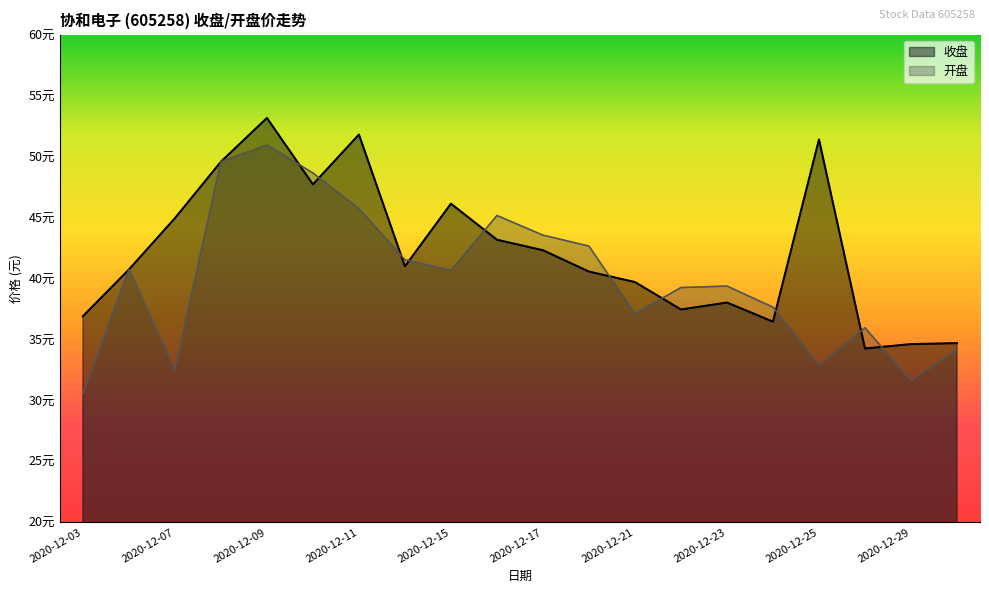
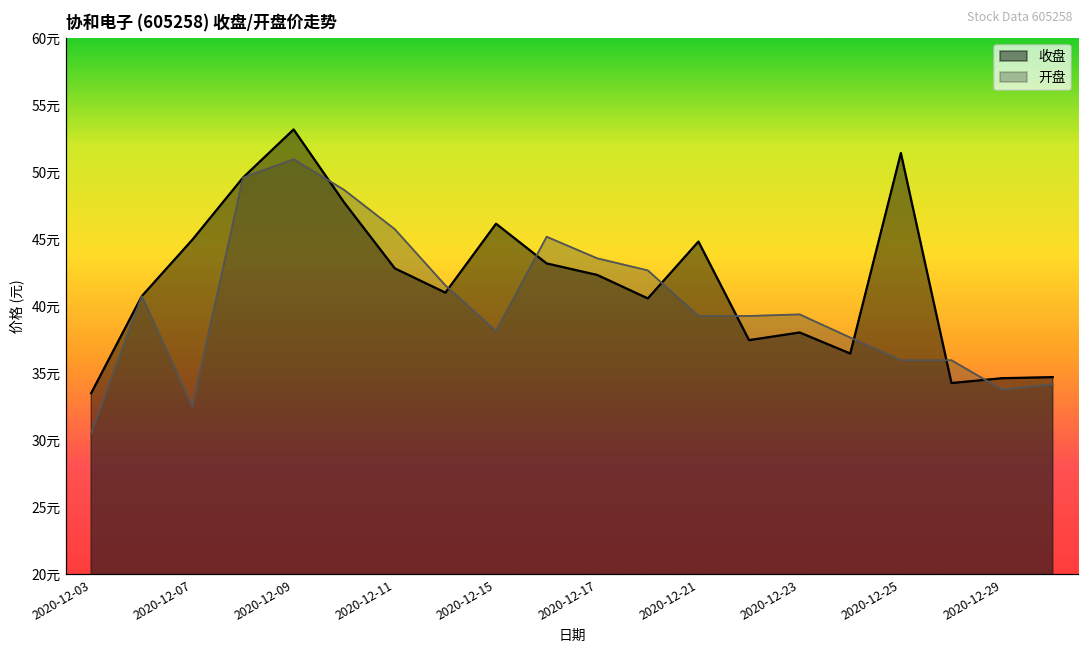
  {
    "收盘": {
-     "2020-12-03": "36.9元",
+     "2020-12-03": "33.5元",
      "2020-12-07": "44.9元",
      "2020-12-09": "53.2元",
-     "2020-12-11": "51.8元",
+     "2020-12-11": "42.8元",
      "2020-12-15": "46.1元",
      "2020-12-17": "42.3元",
-     "2020-12-21": "39.7元",
+     "2020-12-21": "44.8元",
      "2020-12-23": "38.0元",
      "2020-12-25": "51.4元",
      "2020-12-29": "34.6元"
    },
    "开盘": {
      "2020-12-03": "30.5元",
      "2020-12-07": "32.5元",
      "2020-12-09": "50.9元",
      "2020-12-11": "45.7元",
-     "2020-12-15": "40.7元",
+     "2020-12-15": "38.1元",
      "2020-12-17": "43.6元",
-     "2020-12-21": "37.1元",
+     "2020-12-21": "39.3元",
      "2020-12-23": "39.4元",
-     "2020-12-25": "32.9元",
-     "2020-12-29": "31.6元"
+     "2020-12-25": "36.0元",
+     "2020-12-29": "33.8元"
    }
  }
